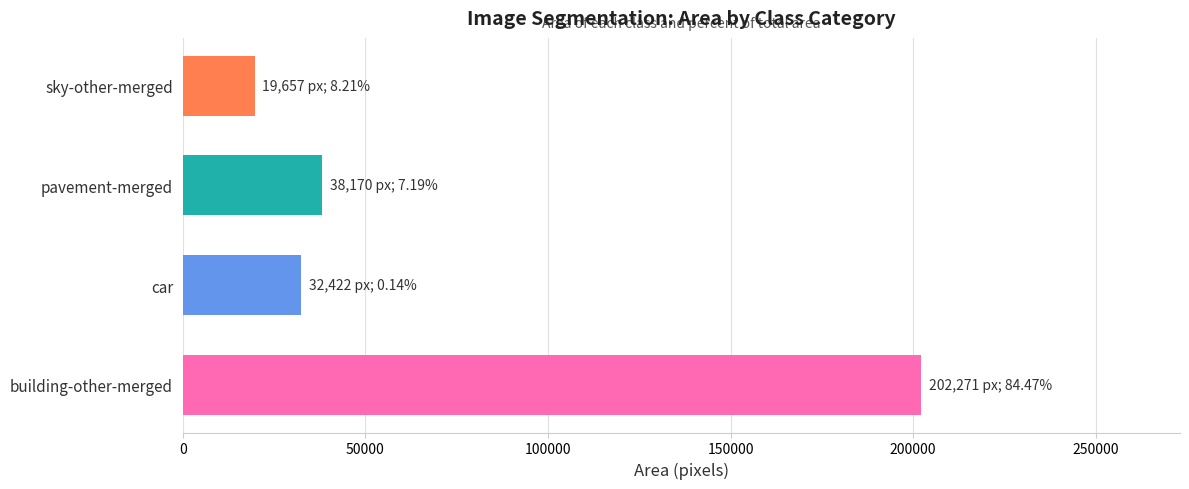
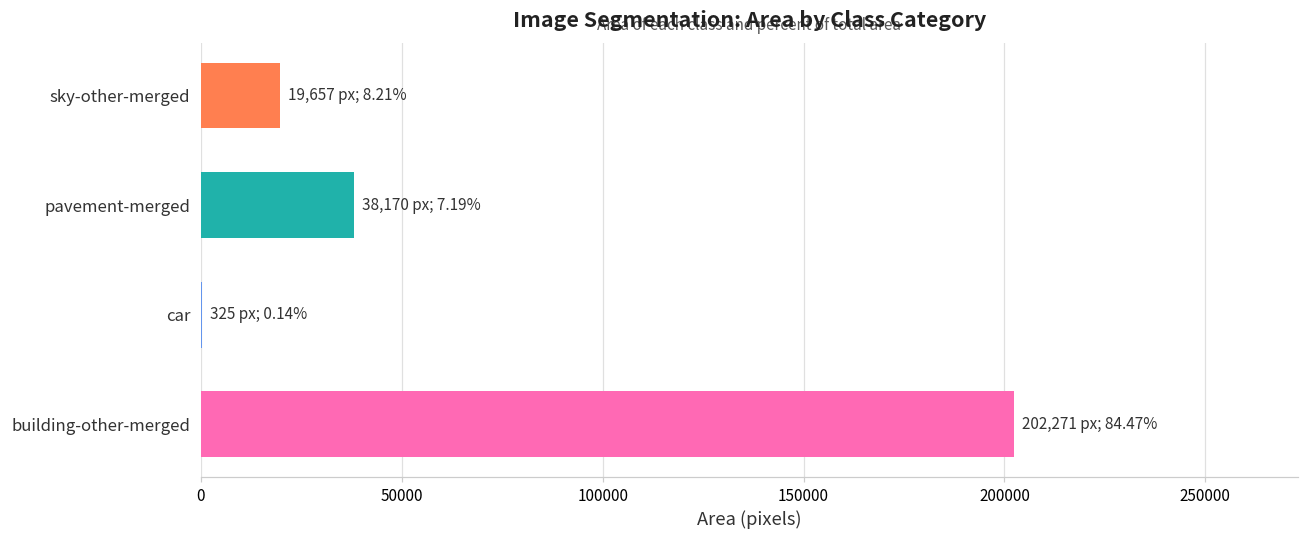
  {
    "sky-other-merged": "19,657",
    "pavement-merged": "38,170",
-   "car": "32,422",
+   "car": "325",
    "building-other-merged": "202,271"
  }
